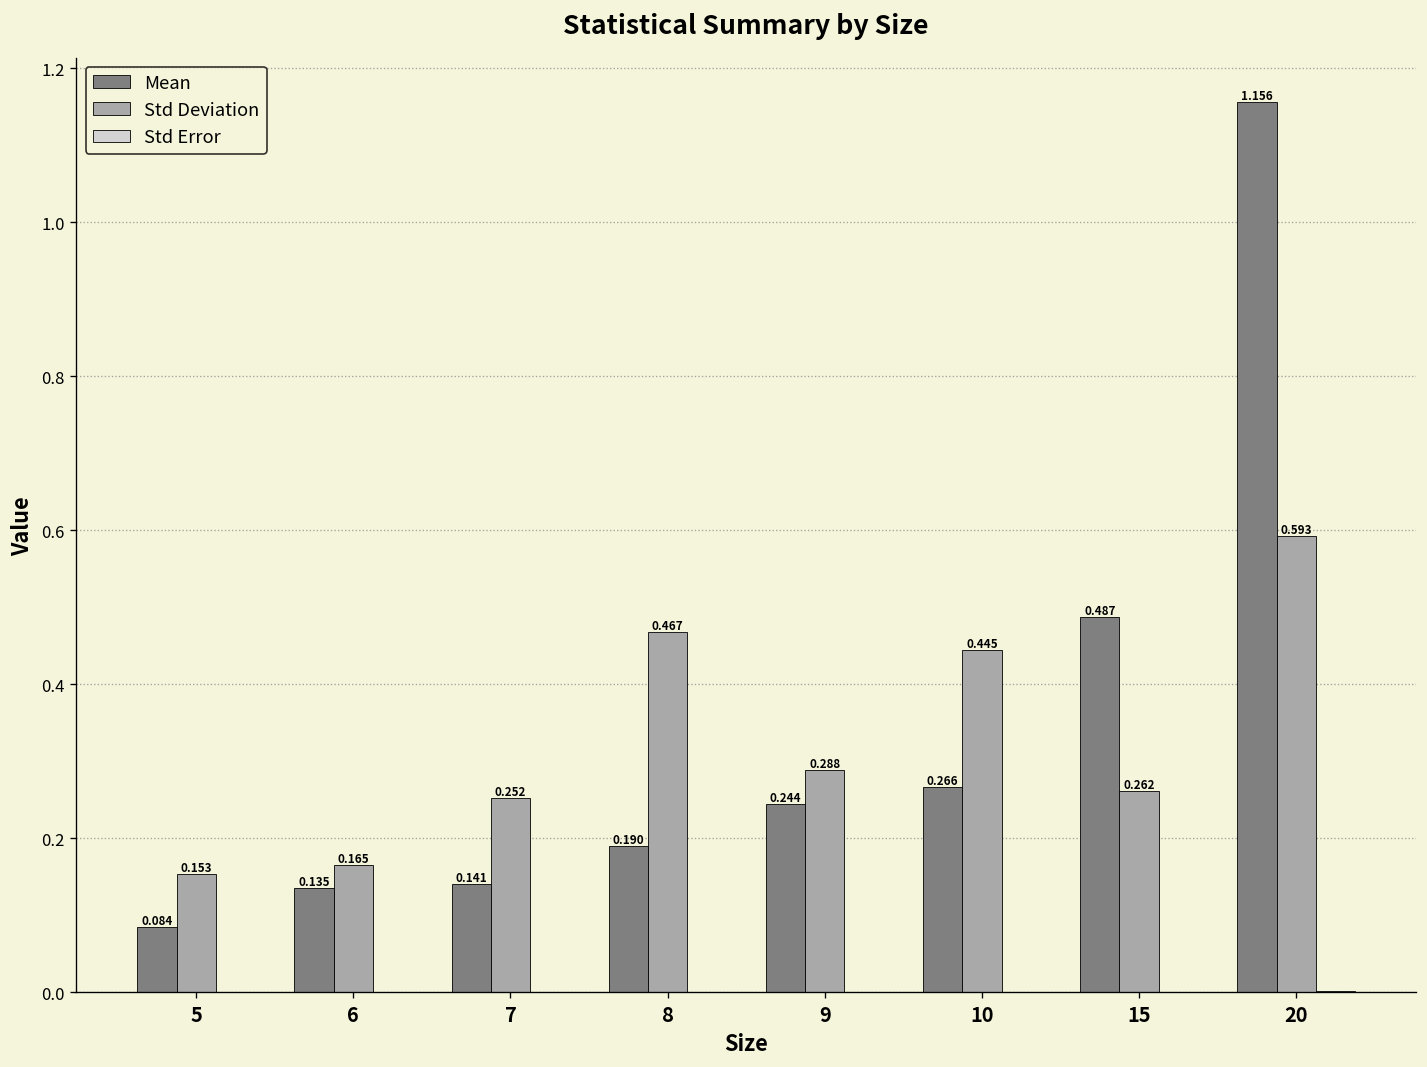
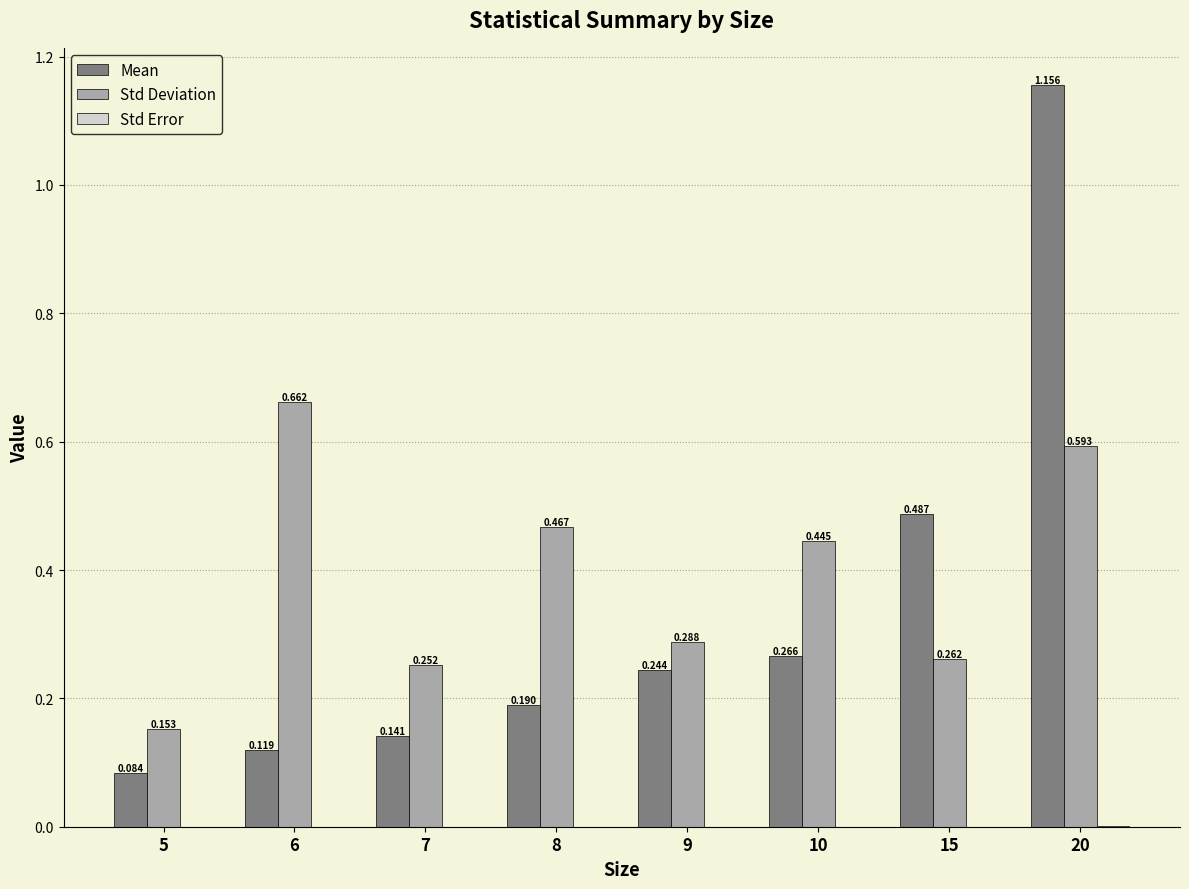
  {
    "Mean": {
      "5": 0.084,
-     "6": 0.135,
+     "6": 0.119,
      "7": 0.141,
      "8": 0.190,
      "9": 0.244,
      "10": 0.266,
      "15": 0.487,
      "20": 1.156
    },
    "Std Deviation": {
      "5": 0.153,
-     "6": 0.165,
+     "6": 0.662,
      "7": 0.252,
      "8": 0.467,
      "9": 0.288,
      "10": 0.445,
      "15": 0.262,
      "20": 0.593
    }
  }
